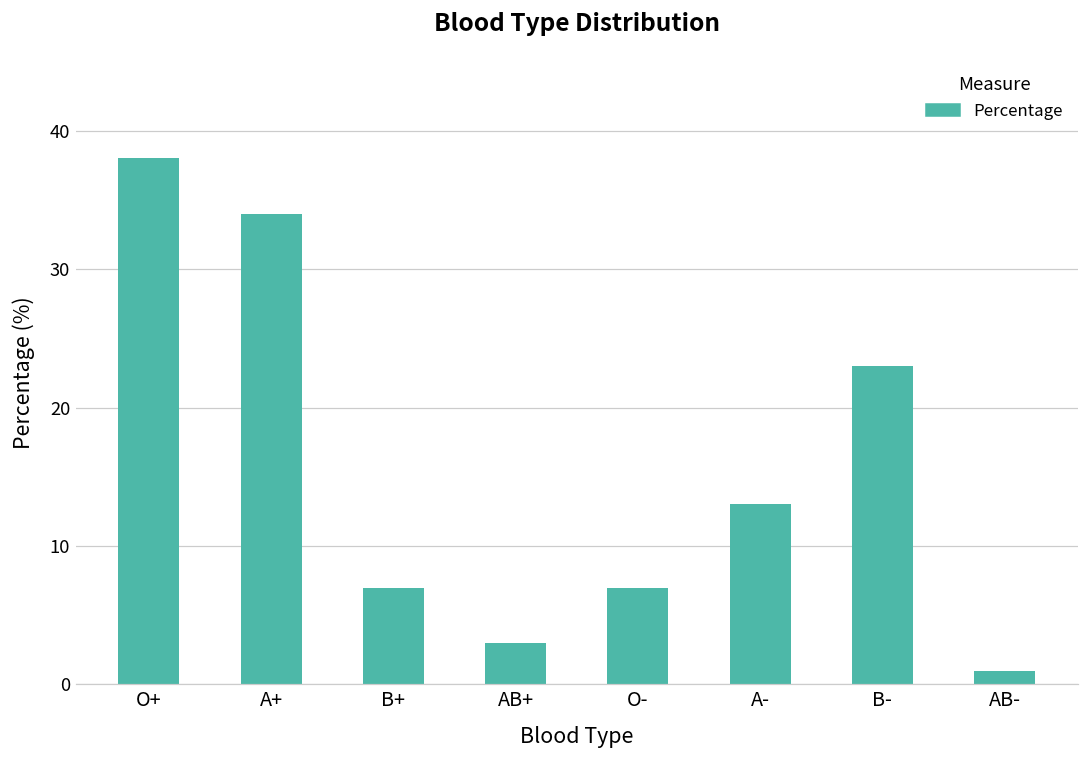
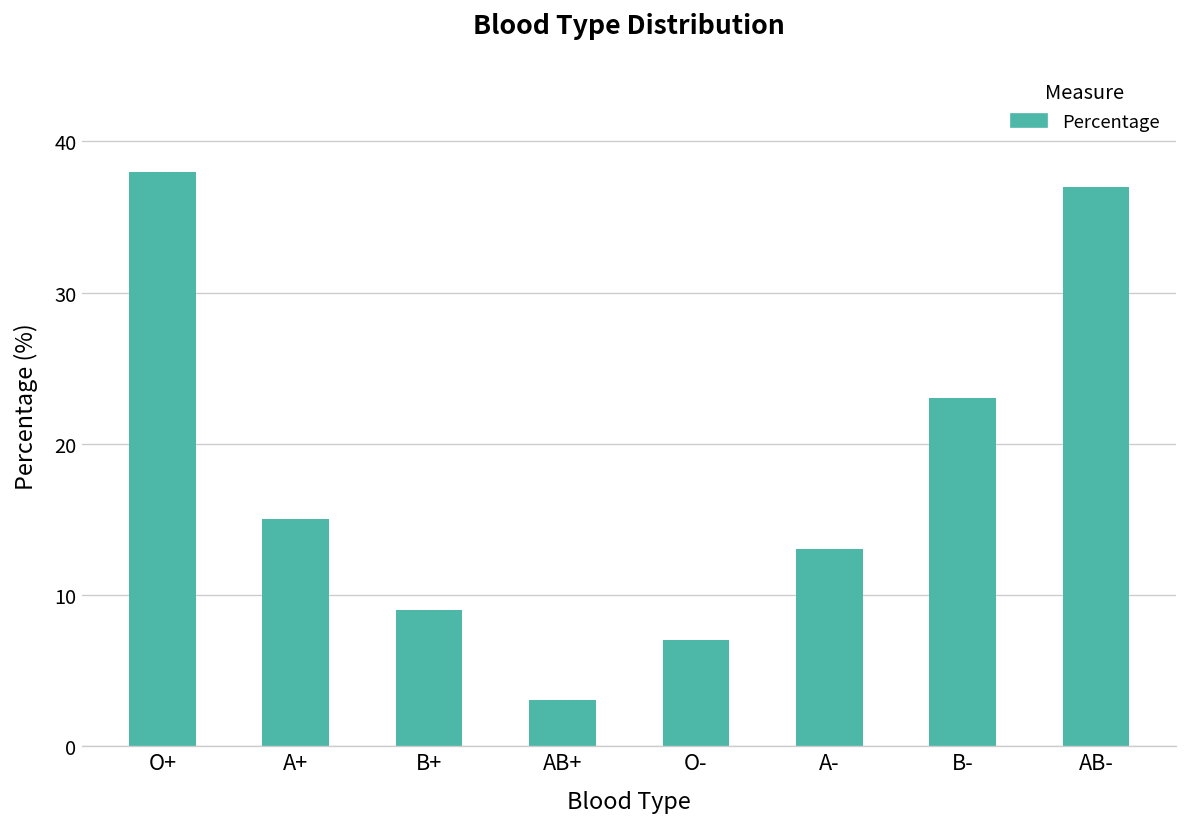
  {
    "O+": 38,
-   "A+": 34,
-   "B+": 7,
+   "A+": 15,
+   "B+": 9,
    "AB+": 3,
    "O-": 7,
    "A-": 13,
    "B-": 23,
-   "AB-": 1
+   "AB-": 37
  }
